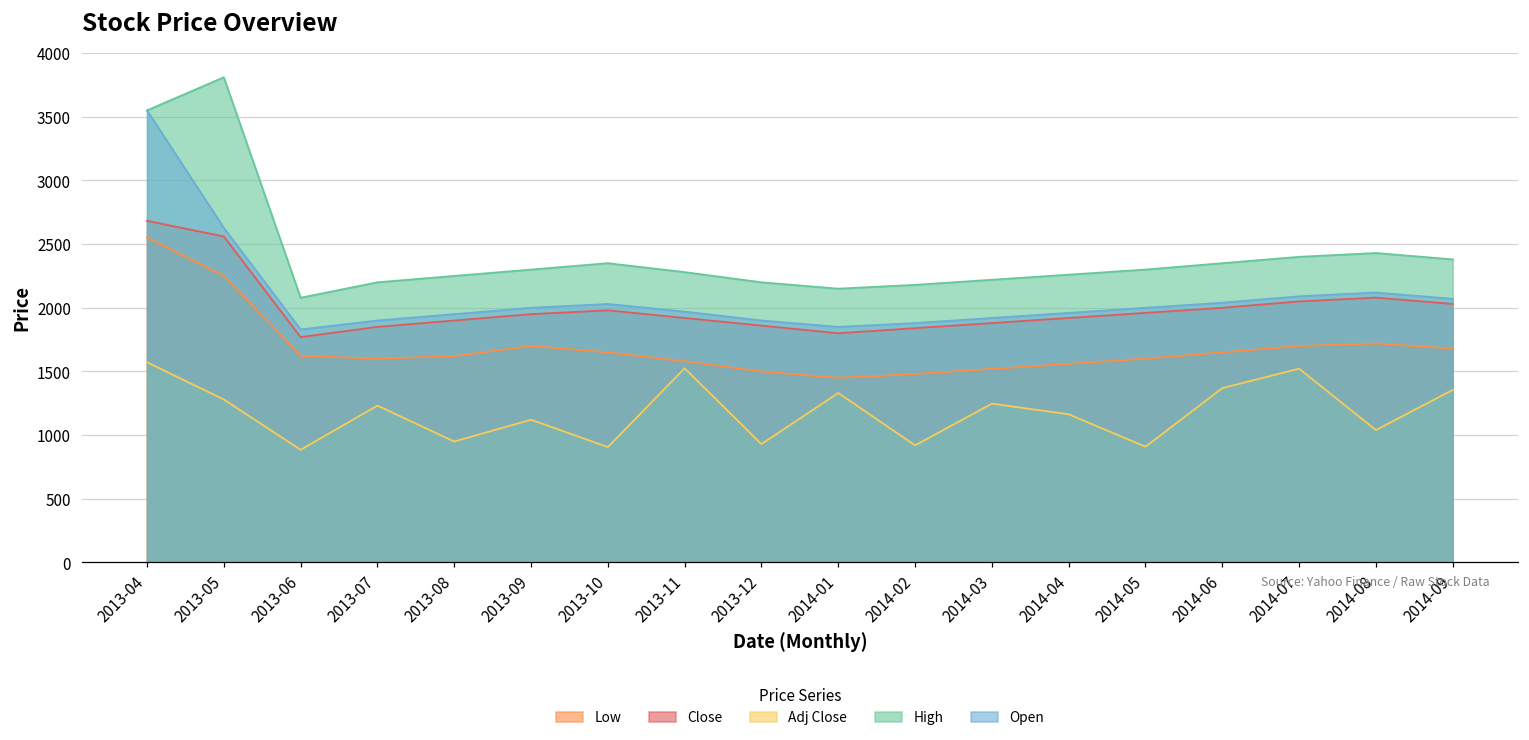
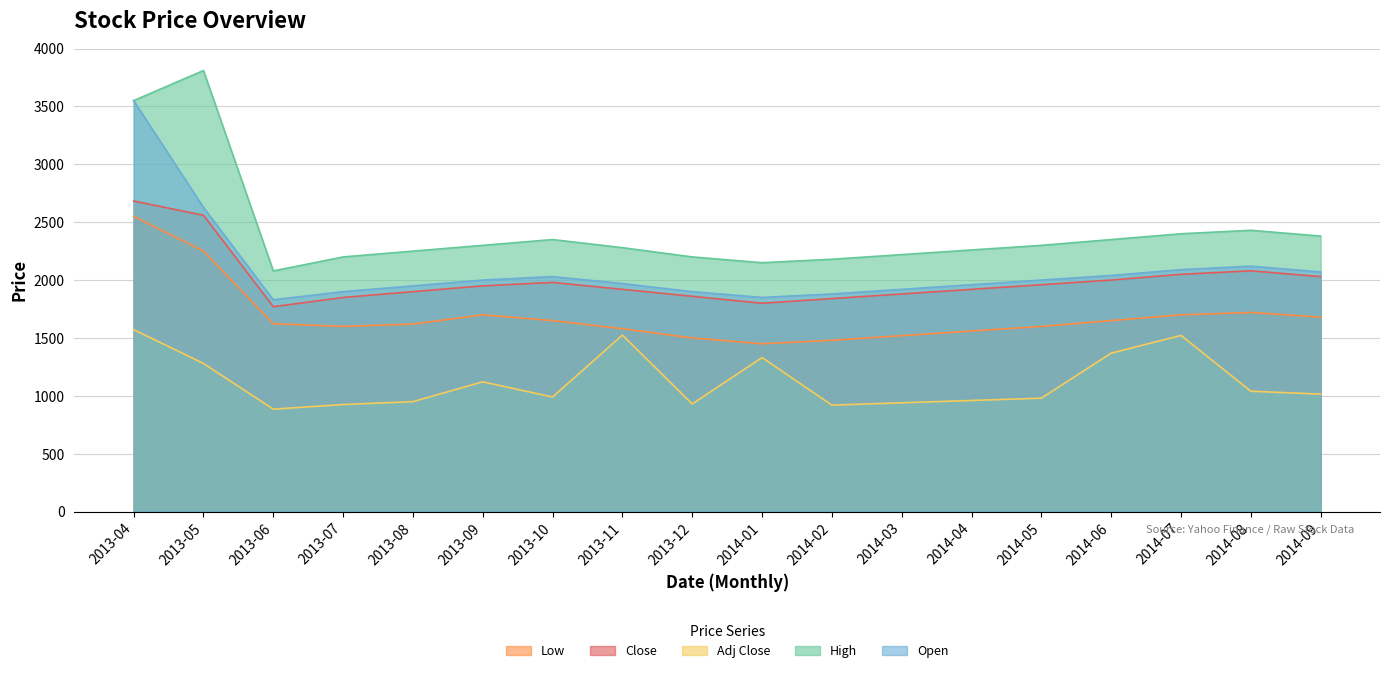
  {
    "Adj Close": {
      "2013-04": 1570,
      "2013-05": 1280,
      "2013-06": 890,
-     "2013-07": 1230,
+     "2013-07": 930,
      "2013-08": 950,
      "2013-09": 1120,
-     "2013-10": 910,
+     "2013-10": 990,
      "2013-11": 1530,
      "2013-12": 930,
      "2014-01": 1330,
      "2014-02": 920,
-     "2014-03": 1250,
-     "2014-04": 1160,
-     "2014-05": 910,
+     "2014-03": 940,
+     "2014-04": 960,
+     "2014-05": 980,
      "2014-06": 1370,
      "2014-07": 1520,
      "2014-08": 1040,
-     "2014-09": 1360
+     "2014-09": 1020
    }
  }
